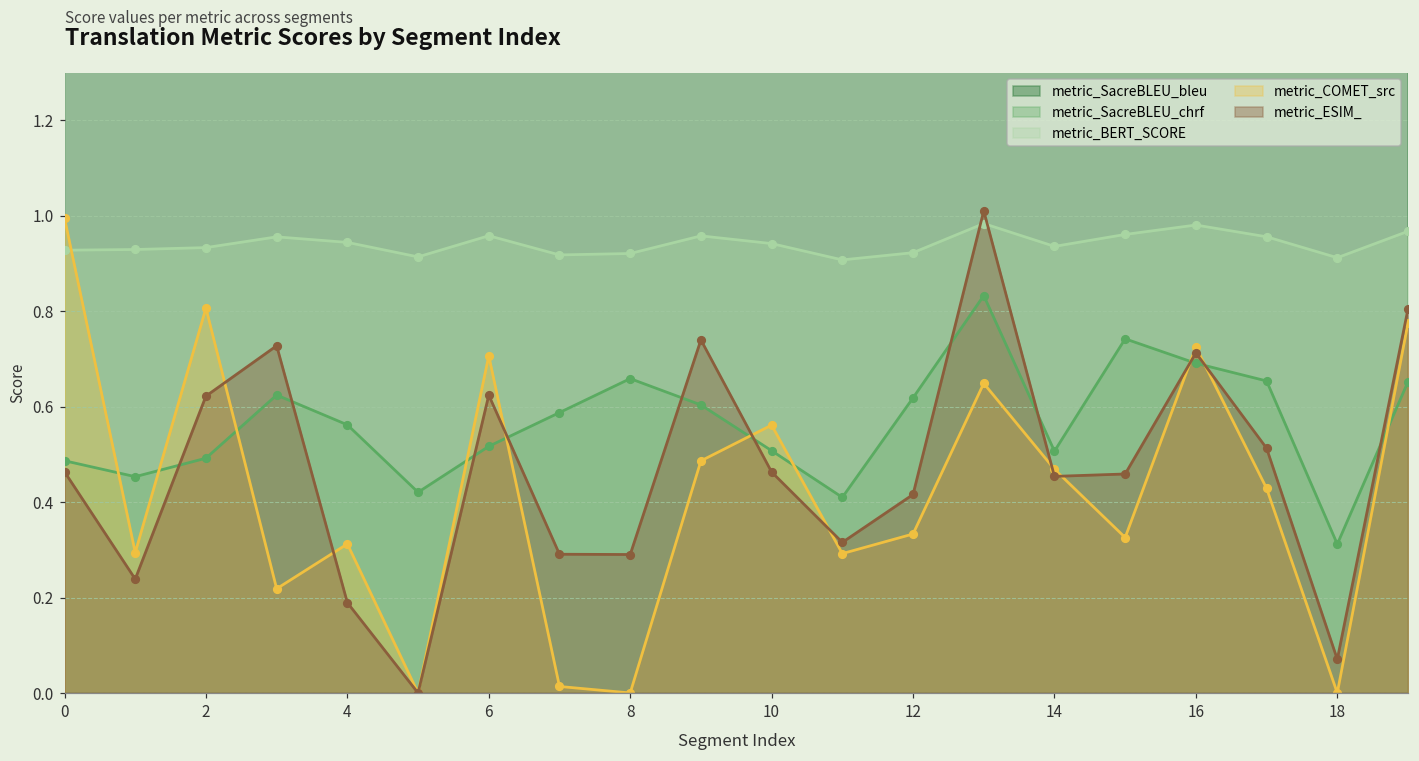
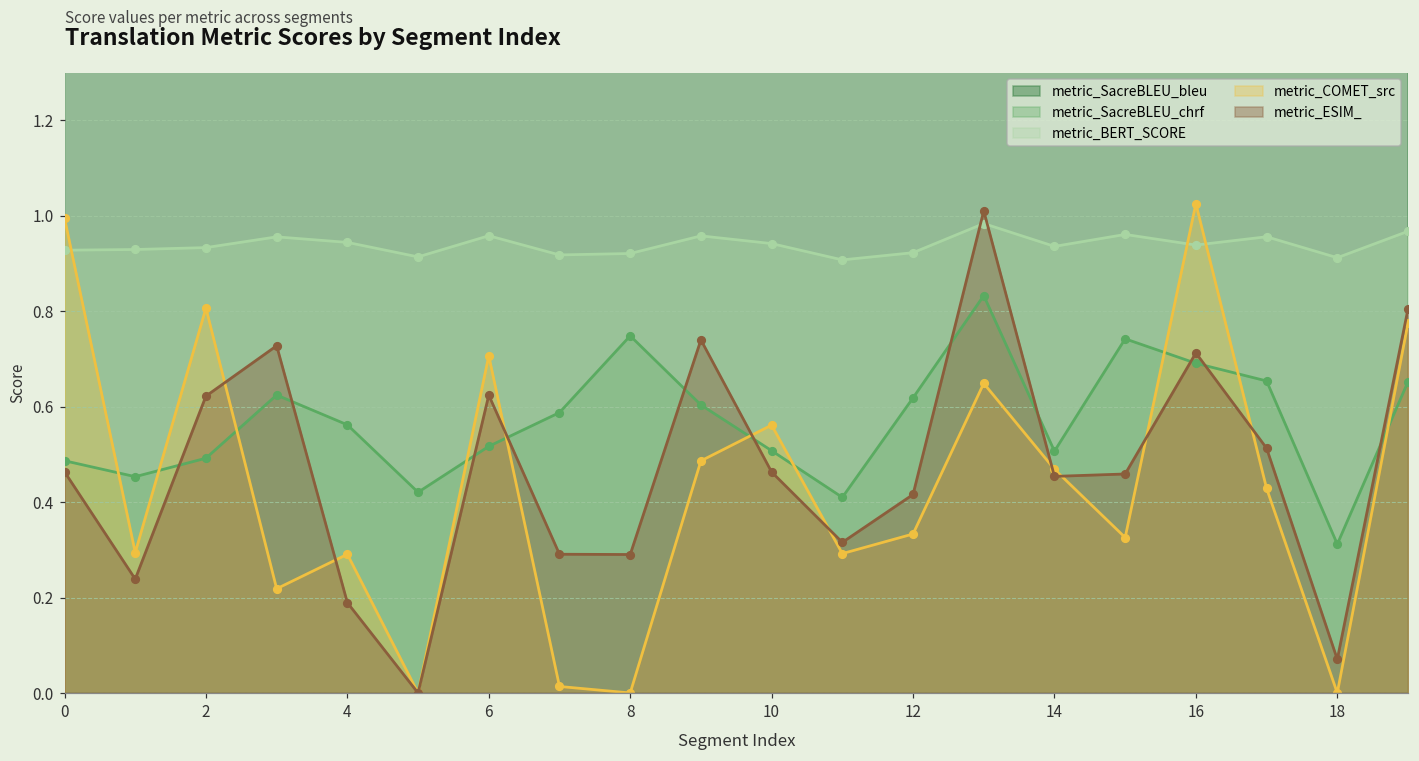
  {
    "metric_SacreBLEU_chrf": {
      "0": 0.49,
      "2": 0.49,
      "4": 0.56,
      "6": 0.52,
-     "8": 0.66,
+     "8": 0.75,
      "10": 0.51,
      "12": 0.62,
      "14": 0.51,
      "16": 0.69,
      "18": 0.31
    },
    "metric_BERT_SCORE": {
      "0": 0.93,
      "2": 0.93,
      "4": 0.94,
      "6": 0.96,
      "8": 0.92,
      "10": 0.94,
      "12": 0.92,
      "14": 0.94,
-     "16": 0.98,
+     "16": 0.94,
      "18": 0.91
    },
    "metric_COMET_src": {
      "0": 0.99,
      "2": 0.81,
-     "4": 0.31,
+     "4": 0.29,
      "6": 0.71,
      "8": 0.00,
      "10": 0.56,
      "12": 0.33,
      "14": 0.47,
-     "16": 0.72,
+     "16": 1.03,
      "18": 0.00
    },
    "metric_ESIM_": {
      "0": 0.46,
      "2": 0.62,
      "4": 0.19,
      "6": 0.62,
      "8": 0.29,
      "10": 0.46,
      "12": 0.42,
      "14": 0.45,
      "16": 0.71,
      "18": 0.07
    }
  }
